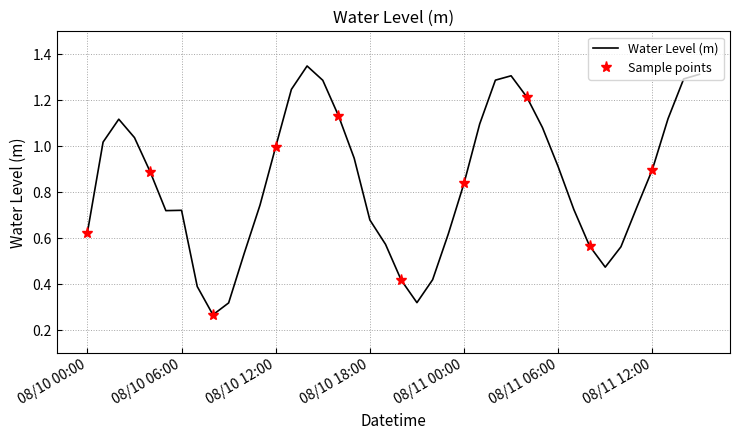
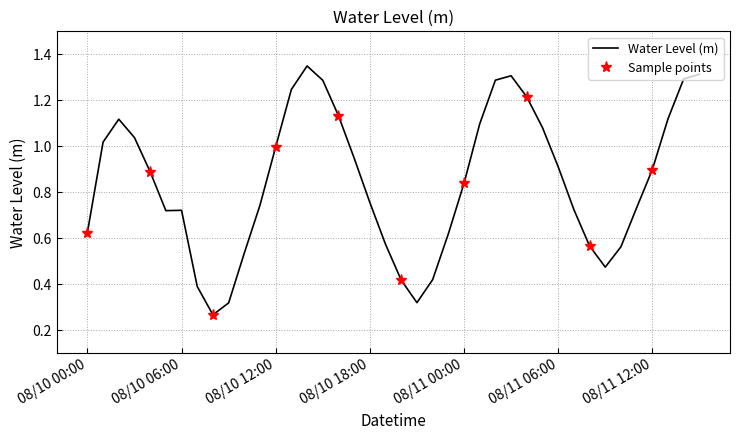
  {
    "Water Level (m)": {
      "08/10 06:00": 0.72,
-     "08/10 18:00": 0.68,
+     "08/10 18:00": 0.76,
      "08/11 06:00": 0.91
    }
  }
